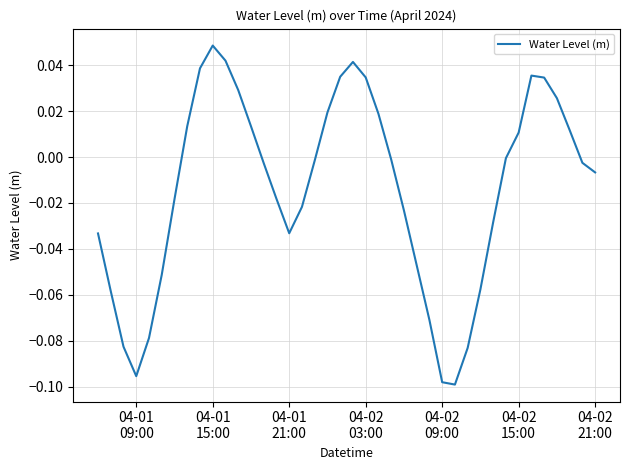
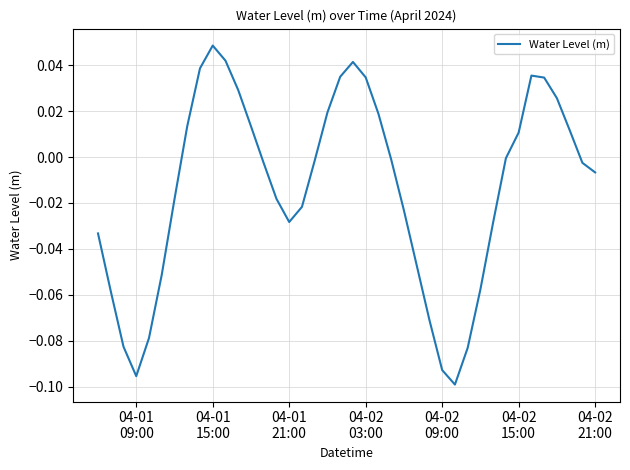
  {
    "04-01 09:00": -0.095,
    "04-01 15:00": 0.049,
-   "04-01 21:00": -0.033,
+   "04-01 21:00": -0.028,
    "04-02 03:00": 0.035,
-   "04-02 09:00": -0.098,
+   "04-02 09:00": -0.093,
    "04-02 15:00": 0.011,
    "04-02 21:00": -0.007
  }
